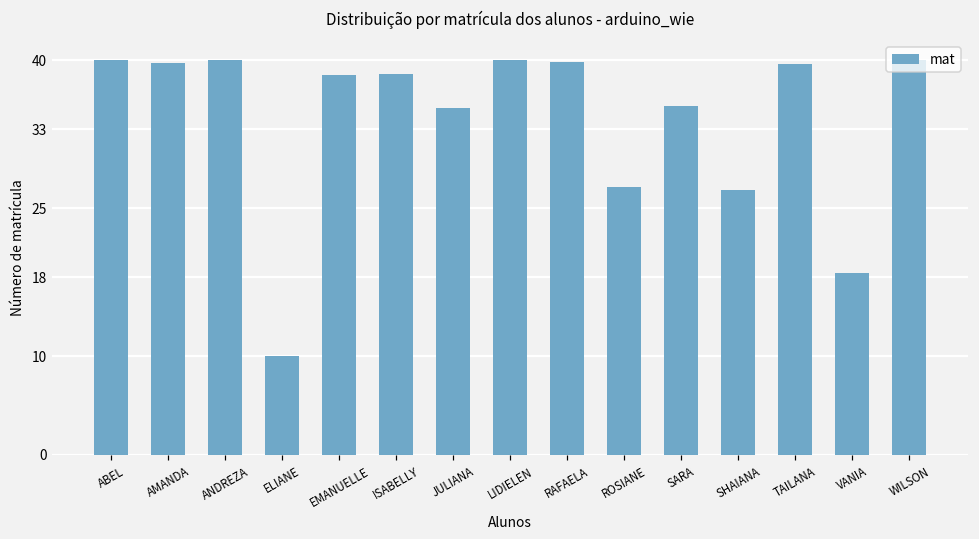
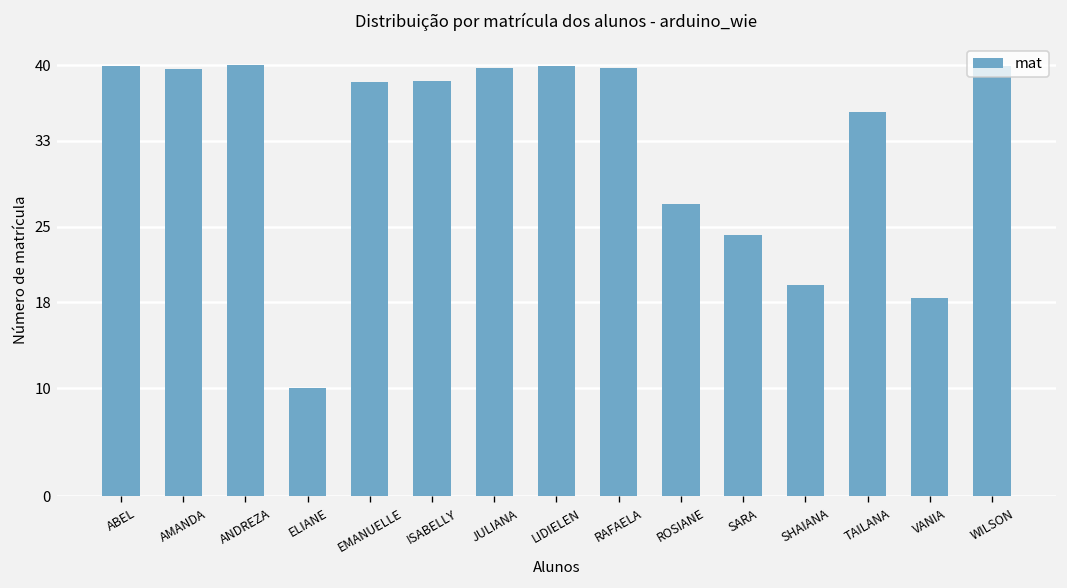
  {
    "ABEL": 40,
    "AMANDA": 40,
    "ANDREZA": 40,
    "ELIANE": 10,
    "EMANUELLE": 38,
    "ISABELLY": 39,
-   "JULIANA": 35,
+   "JULIANA": 40,
    "LIDIELEN": 40,
    "RAFAELA": 40,
    "ROSIANE": 27,
-   "SARA": 35,
-   "SHAIANA": 27,
-   "TAILANA": 40,
+   "SARA": 24,
+   "SHAIANA": 20,
+   "TAILANA": 36,
    "VANIA": 18
  }
